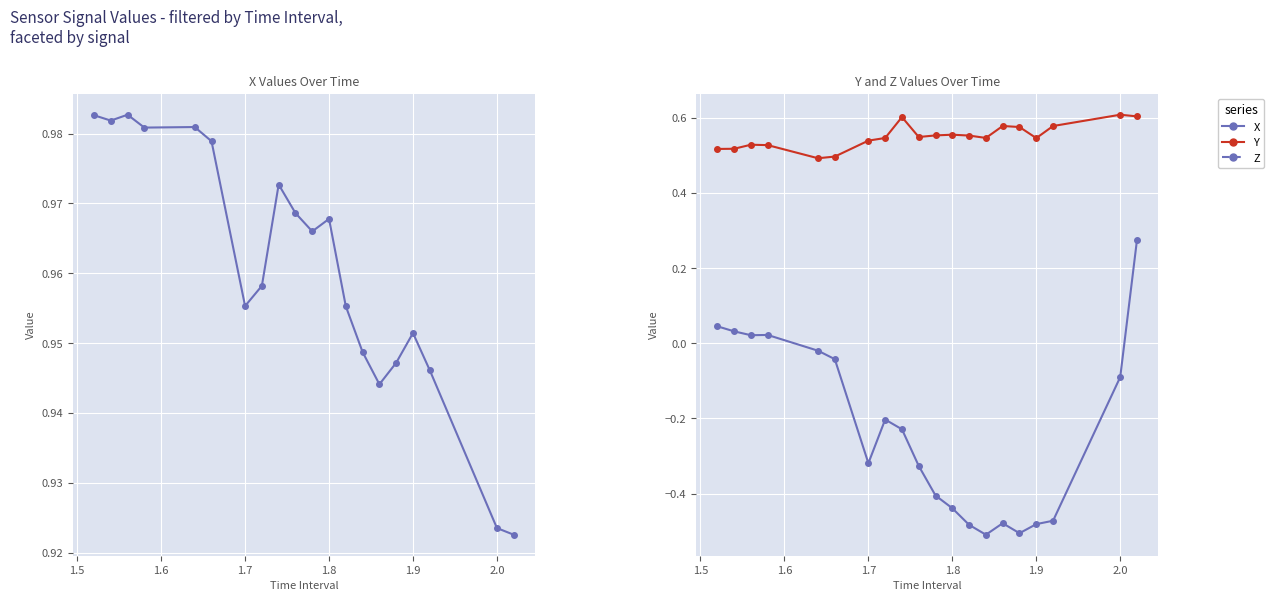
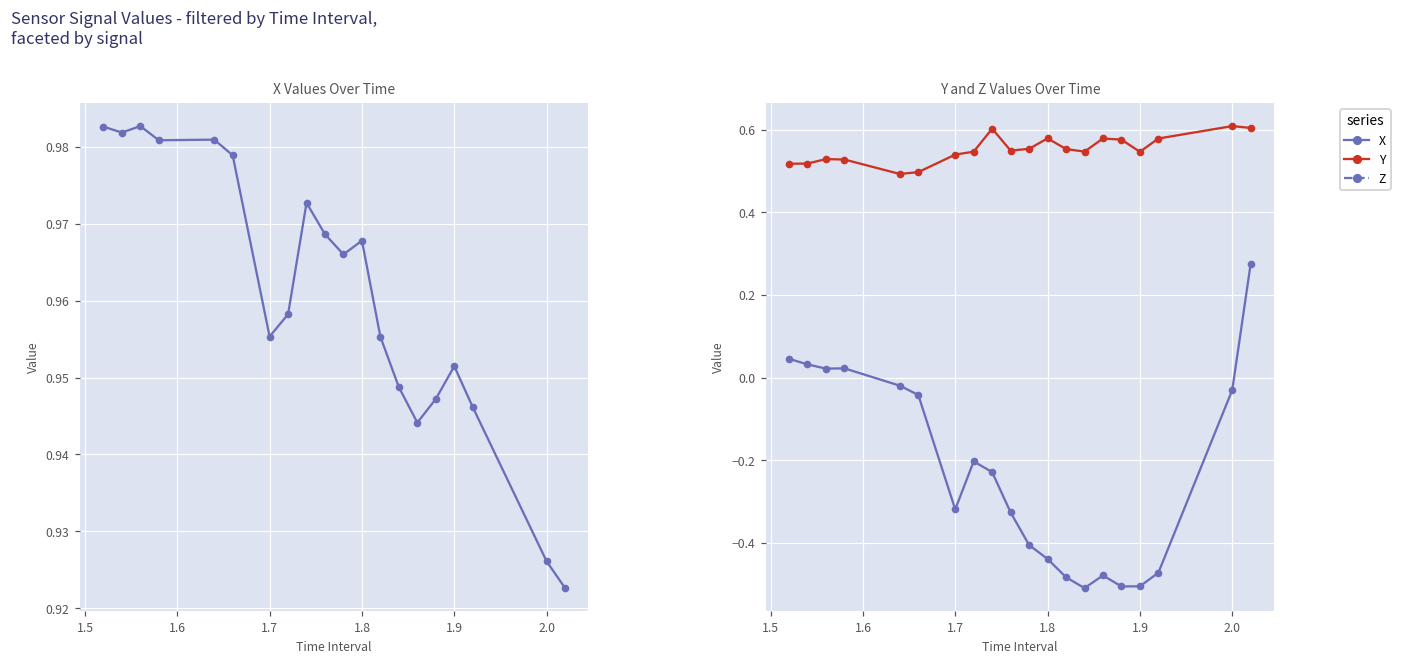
  {
    "X Values Over Time": {
      "1.7": 0.955,
      "1.8": 0.968,
      "1.9": 0.951,
-     "2.0": 0.924
+     "2.0": 0.926
    },
    "Y and Z Values Over Time": {
      "Y": {
        "1.7": 0.54,
-       "1.8": 0.56,
+       "1.8": 0.58,
        "1.9": 0.55,
        "2.0": 0.61
      },
      "Z": {
        "1.7": -0.32,
        "1.8": -0.44,
-       "1.9": -0.48,
-       "2.0": -0.09
+       "1.9": -0.51,
+       "2.0": -0.03
      }
    }
  }
